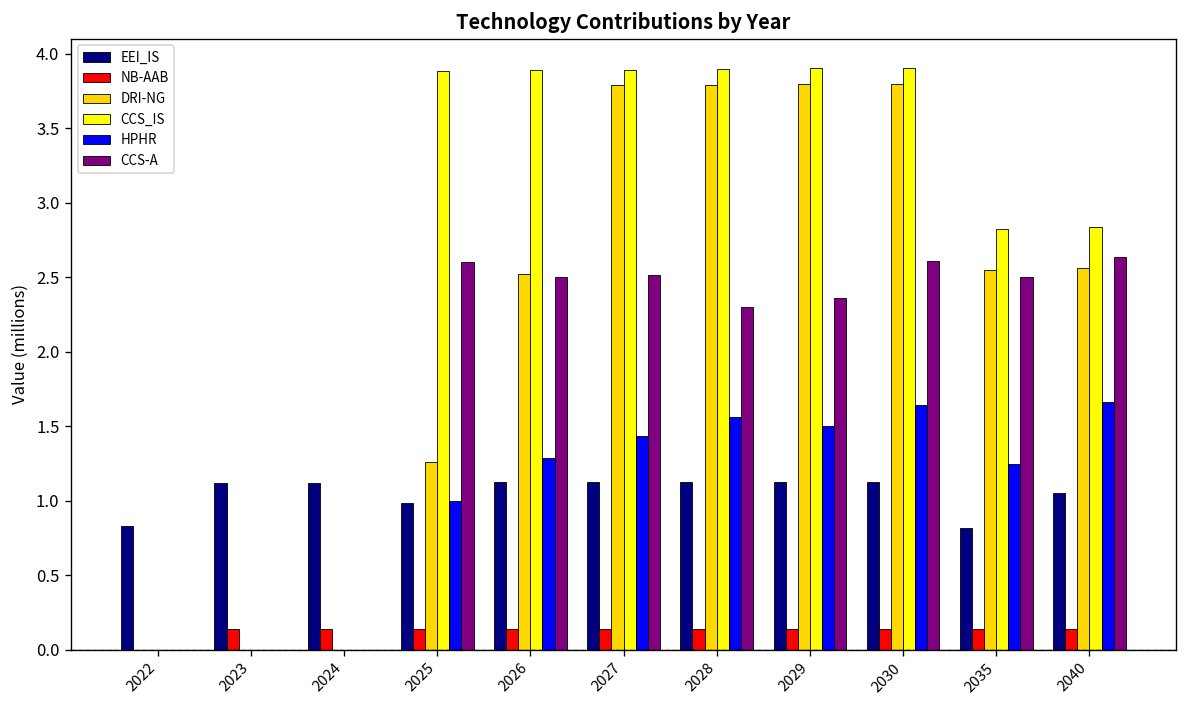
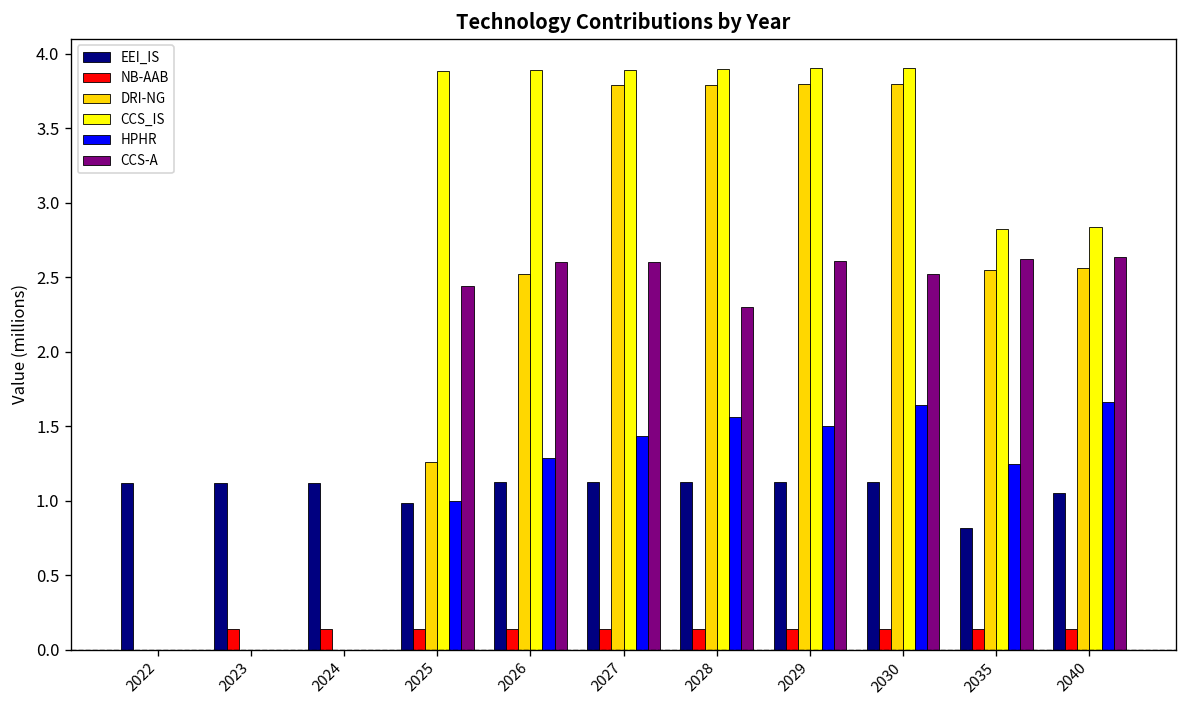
  {
    "EEI_IS": {
-     "2022": 0.83,
+     "2022": 1.12,
      "2023": 1.12,
      "2024": 1.12,
      "2025": 0.99,
      "2026": 1.12,
      "2027": 1.12,
      "2028": 1.12,
      "2029": 1.13,
      "2030": 1.13,
      "2035": 0.81,
      "2040": 1.05
    },
    "NB-AAB": {
      "2022": 0.00,
      "2023": 0.14,
      "2024": 0.14,
      "2025": 0.14,
      "2026": 0.14,
      "2027": 0.14,
      "2028": 0.14,
      "2029": 0.14,
      "2030": 0.14,
      "2035": 0.14,
      "2040": 0.14
    },
    "HPHR": {
      "2022": 0.00,
      "2023": 0.00,
      "2024": 0.00,
      "2025": 1.00,
      "2026": 1.29,
      "2027": 1.43,
      "2028": 1.56,
      "2029": 1.50,
      "2030": 1.64,
      "2035": 1.24,
      "2040": 1.66
    },
    "CCS-A": {
      "2022": 0.00,
      "2023": 0.00,
      "2024": 0.00,
-     "2025": 2.60,
-     "2026": 2.50,
-     "2027": 2.51,
+     "2025": 2.44,
+     "2026": 2.60,
+     "2027": 2.60,
      "2028": 2.30,
-     "2029": 2.36,
-     "2030": 2.61,
-     "2035": 2.50,
+     "2029": 2.61,
+     "2030": 2.52,
+     "2035": 2.63,
      "2040": 2.64
    }
  }
